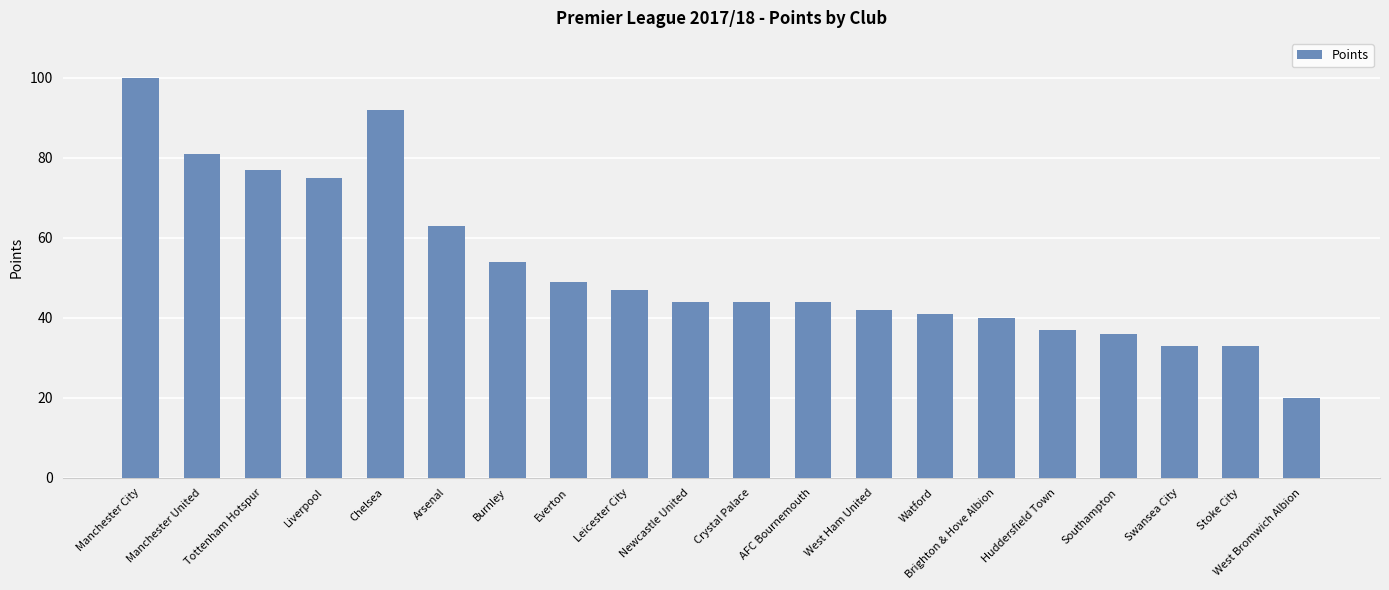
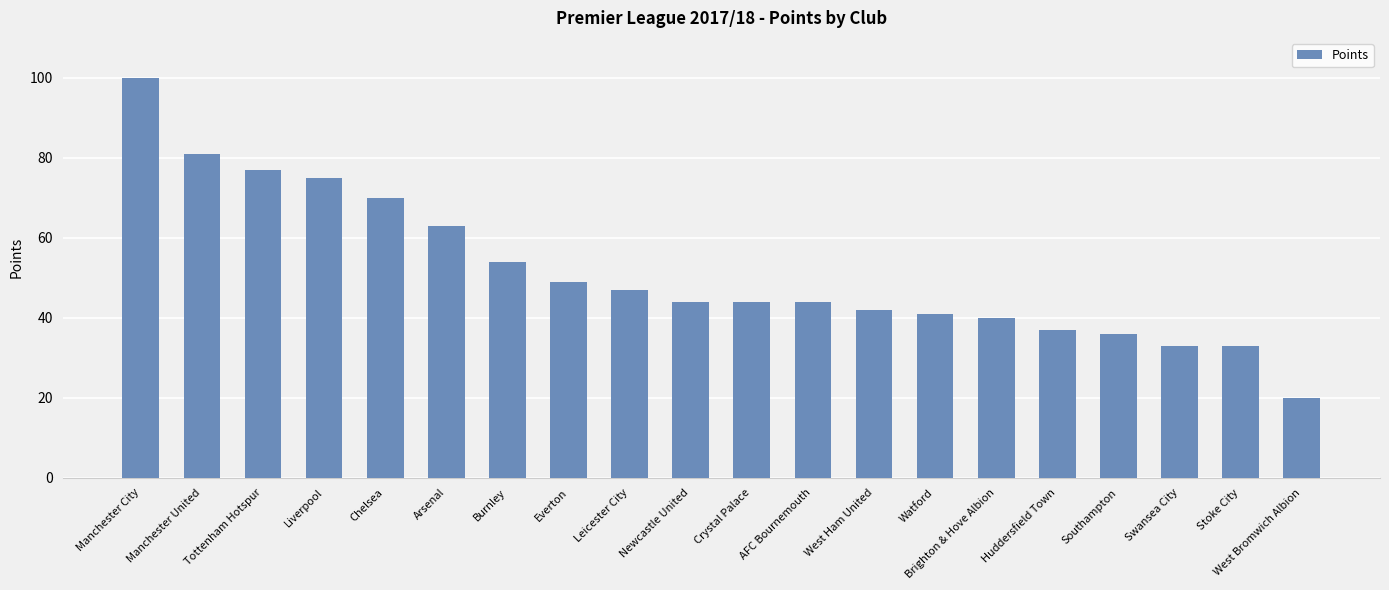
  {
    "Manchester City": 100,
    "Manchester United": 81,
    "Tottenham Hotspur": 77,
    "Liverpool": 75,
-   "Chelsea": 92,
+   "Chelsea": 70,
    "Arsenal": 63,
    "Burnley": 54,
    "Everton": 49,
    "Leicester City": 47,
    "Newcastle United": 44,
    "Crystal Palace": 44,
    "AFC Bournemouth": 44,
    "West Ham United": 42,
    "Watford": 41,
    "Brighton & Hove Albion": 40,
    "Huddersfield Town": 37,
    "Southampton": 36,
    "Swansea City": 33,
    "Stoke City": 33,
    "West Bromwich Albion": 20
  }
